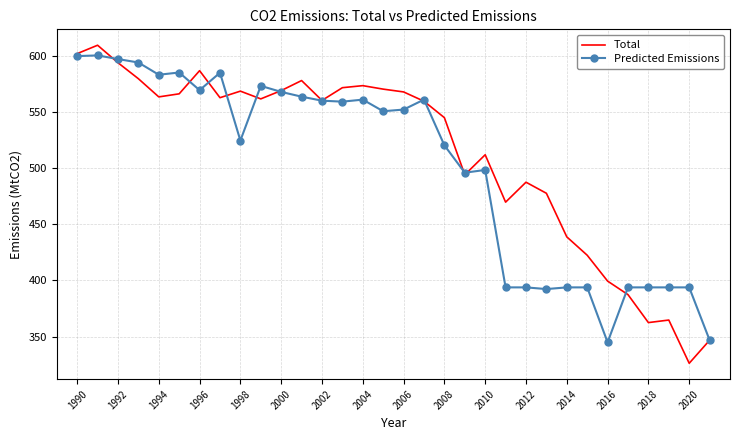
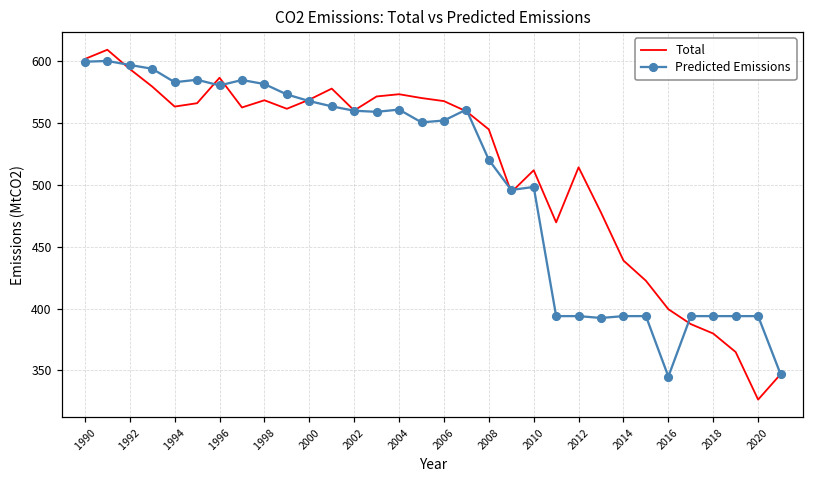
  {
    "Total": {
      "1992": 594,
      "1994": 563,
      "1996": 587,
      "1998": 569,
      "2004": 573,
      "2006": 568,
      "2008": 545,
      "2010": 512,
-     "2012": 487,
+     "2012": 514,
      "2014": 439,
      "2016": 399,
-     "2018": 362,
+     "2018": 380,
      "2020": 326
    },
    "Predicted Emissions": {
      "1992": 597,
      "1994": 583,
-     "1996": 569,
-     "1998": 525,
+     "1996": 581,
+     "1998": 582,
      "2004": 561,
      "2006": 552,
      "2008": 520,
      "2010": 498,
      "2012": 394,
      "2014": 394,
      "2016": 345,
      "2018": 394,
      "2020": 394
    }
  }
